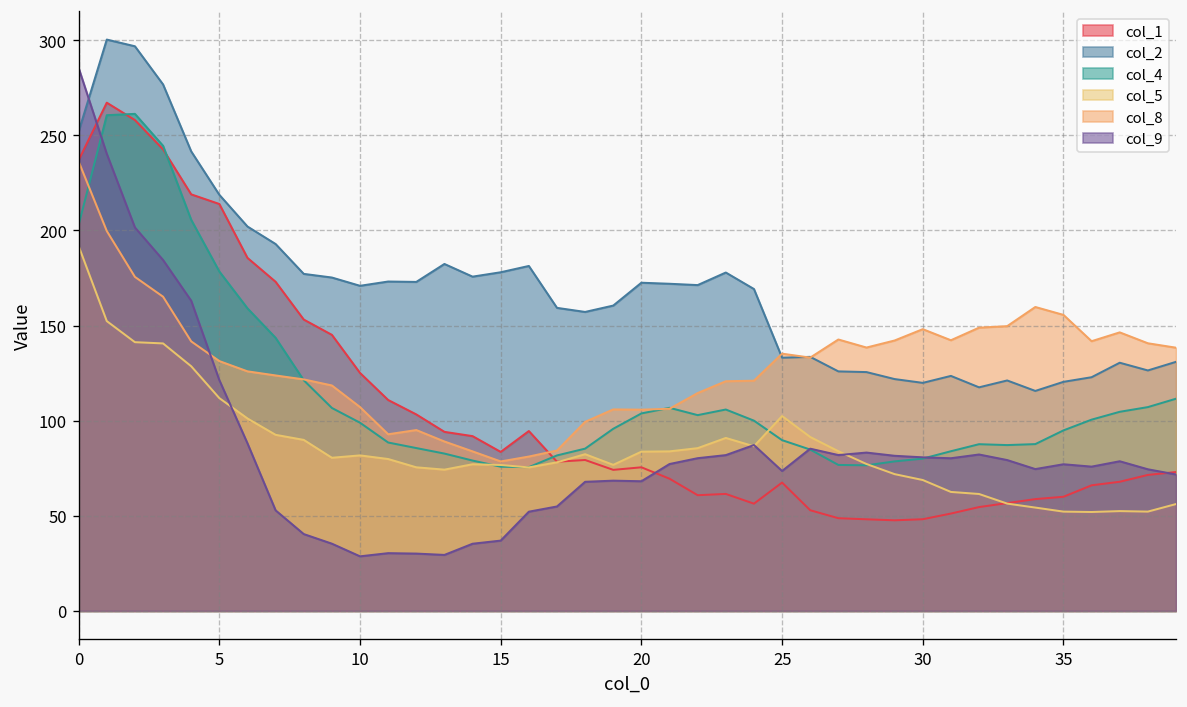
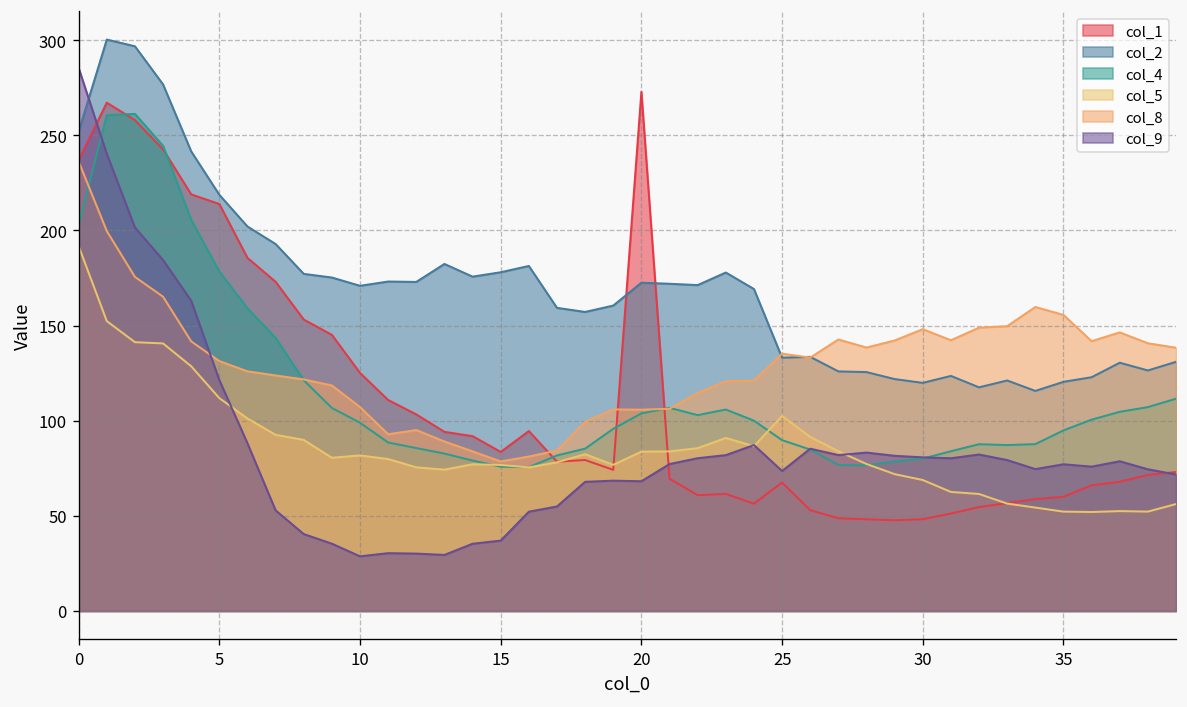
  {
    "col_1": {
      "5": 214,
      "10": 125,
      "15": 84,
-     "20": 75,
+     "20": 273,
      "25": 67,
      "30": 48,
      "35": 60
    }
  }
